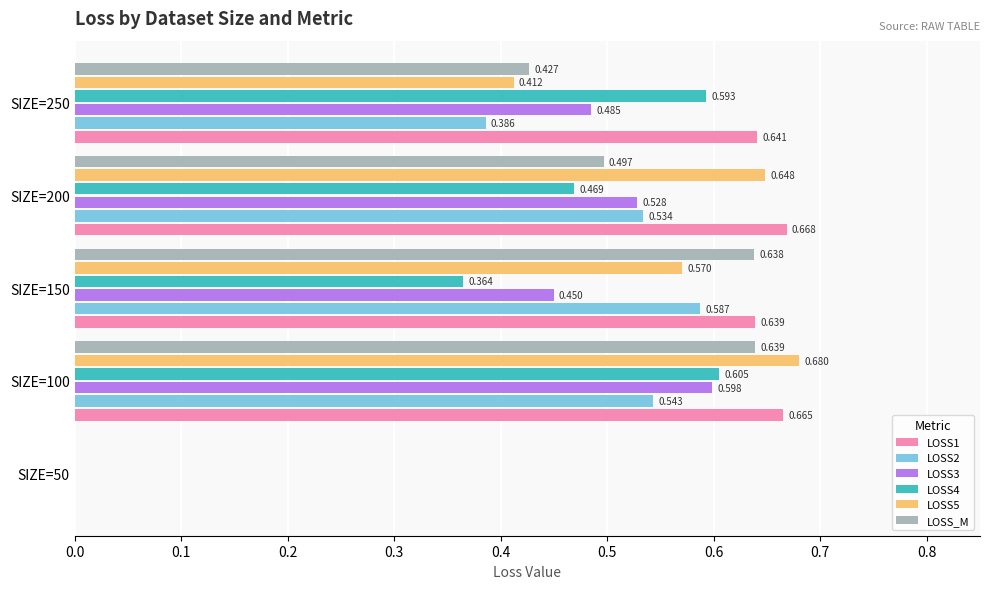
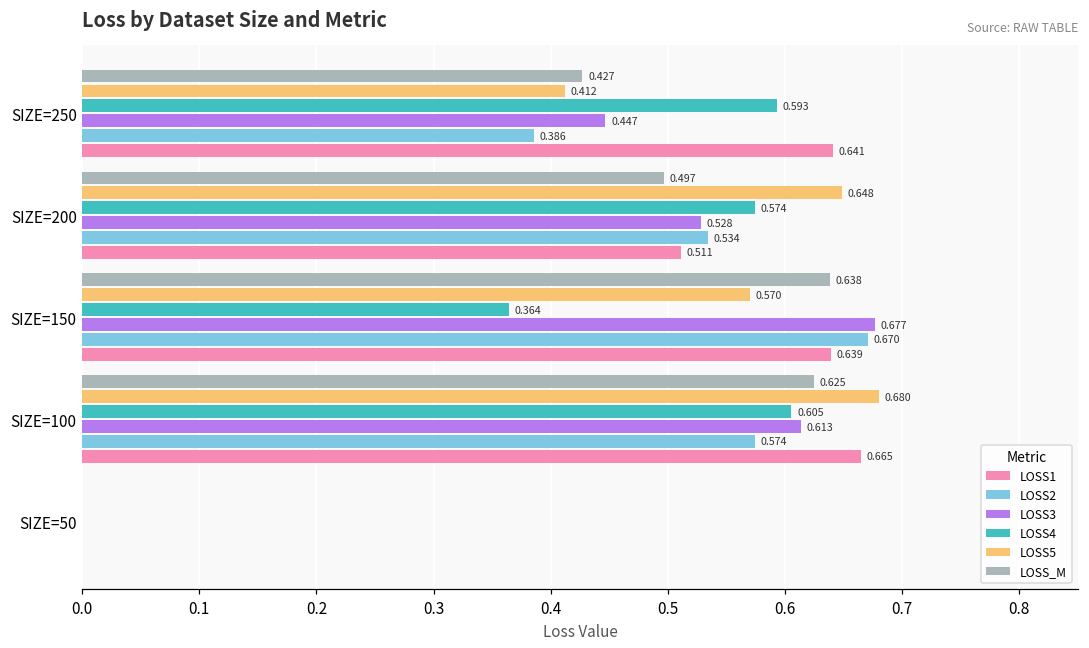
  {
    "LOSS1": {
      "SIZE=250": 0.641,
-     "SIZE=200": 0.668,
+     "SIZE=200": 0.511,
      "SIZE=150": 0.639,
      "SIZE=100": 0.665
    },
    "LOSS2": {
      "SIZE=250": 0.386,
      "SIZE=200": 0.534,
-     "SIZE=150": 0.587,
-     "SIZE=100": 0.543
+     "SIZE=150": 0.670,
+     "SIZE=100": 0.574
    },
    "LOSS3": {
-     "SIZE=250": 0.485,
+     "SIZE=250": 0.447,
      "SIZE=200": 0.528,
-     "SIZE=150": 0.450,
-     "SIZE=100": 0.598
+     "SIZE=150": 0.677,
+     "SIZE=100": 0.613
    },
    "LOSS4": {
      "SIZE=250": 0.593,
-     "SIZE=200": 0.469,
+     "SIZE=200": 0.574,
      "SIZE=150": 0.364,
      "SIZE=100": 0.605
    },
    "LOSS5": {
      "SIZE=250": 0.412,
      "SIZE=200": 0.648,
      "SIZE=150": 0.570,
      "SIZE=100": 0.680
    },
    "LOSS_M": {
      "SIZE=250": 0.427,
      "SIZE=200": 0.497,
      "SIZE=150": 0.638,
-     "SIZE=100": 0.639
+     "SIZE=100": 0.625
    }
  }
